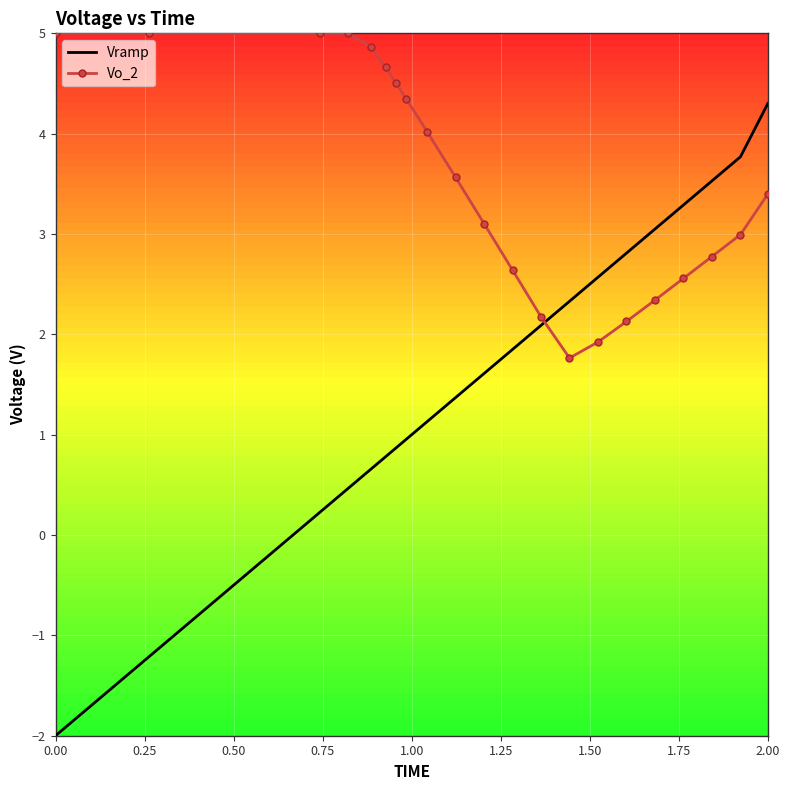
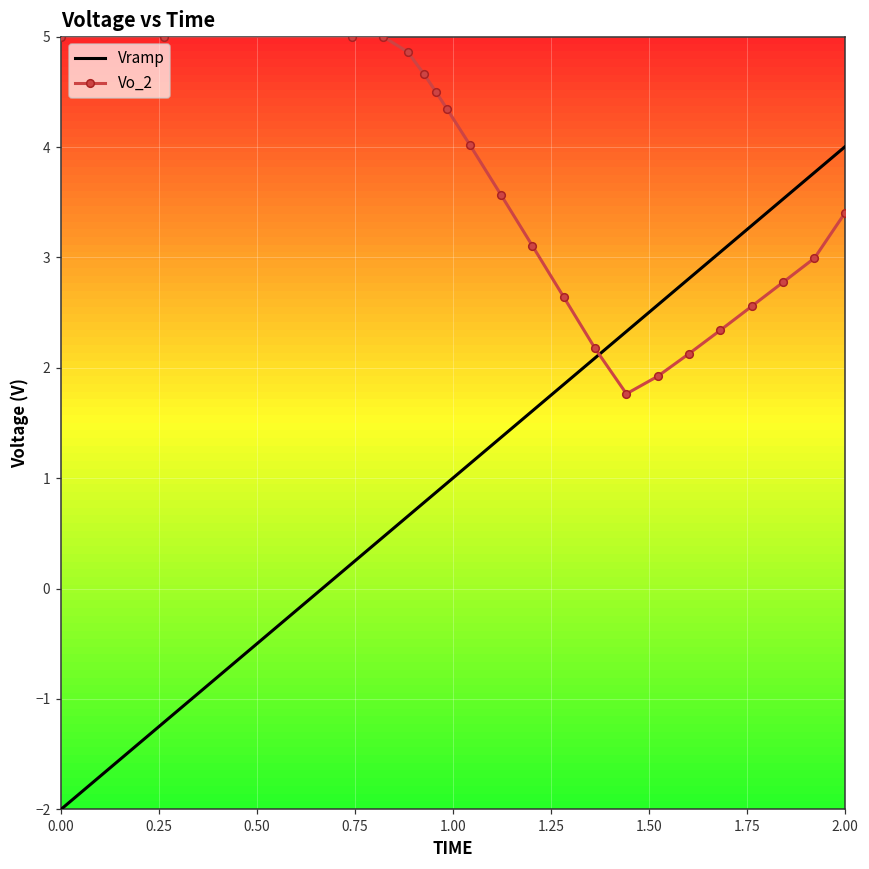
  {
    "Vramp": {
      "0.00": -2.0,
-     "2.00": 4.3
+     "2.00": 4.0
    },
    "Vo_2": {
      "0.00": 5.0,
      "2.00": 3.4
    }
  }
